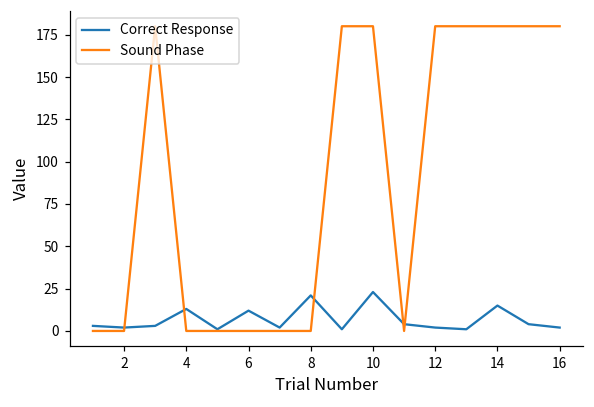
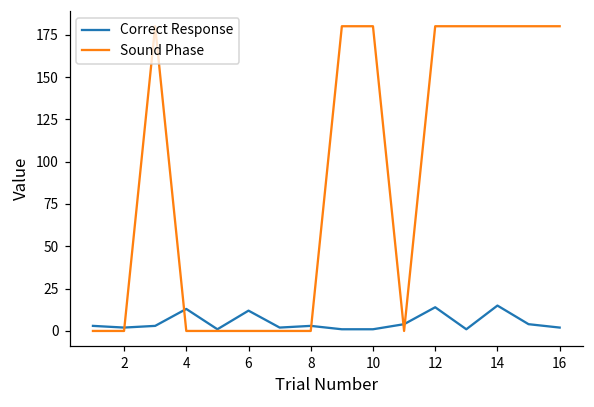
  {
    "Correct Response": {
      "2": 2,
      "4": 13,
      "6": 12,
-     "8": 21,
-     "10": 23,
-     "12": 2,
+     "8": 3,
+     "10": 1,
+     "12": 14,
      "14": 15,
      "16": 2
    },
    "Sound Phase": {
      "2": 0,
      "4": 0,
      "6": 0,
      "8": 0,
      "10": 180,
      "12": 180,
      "14": 180,
      "16": 180
    }
  }
